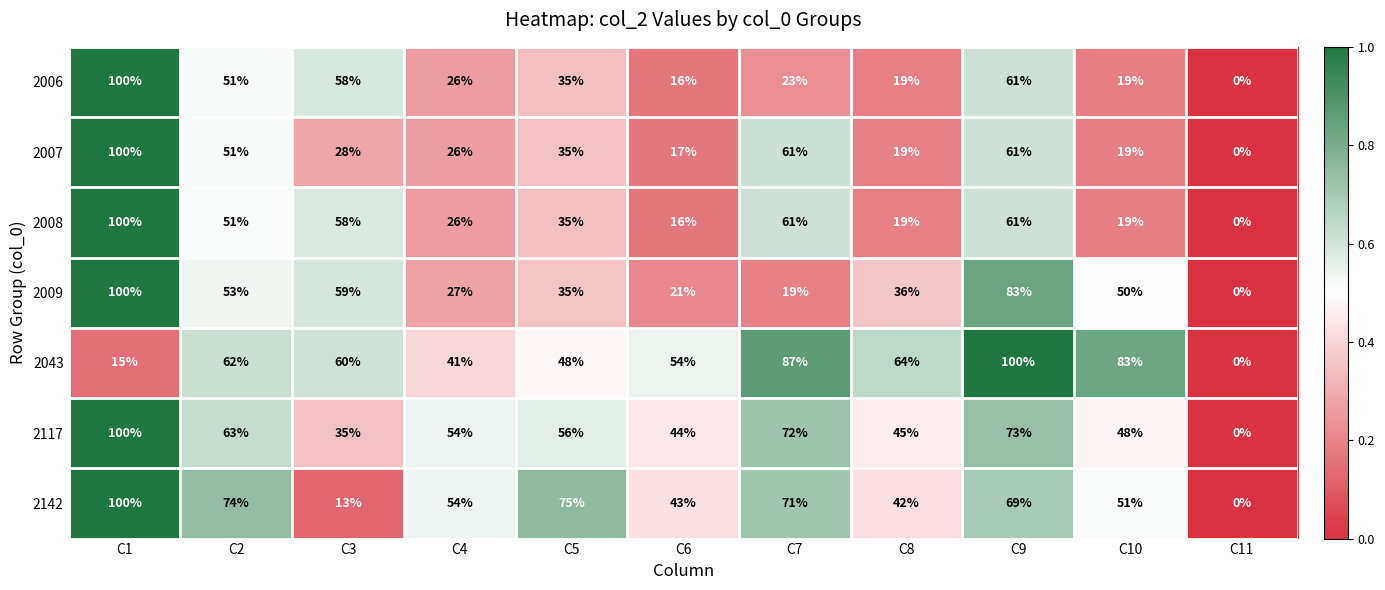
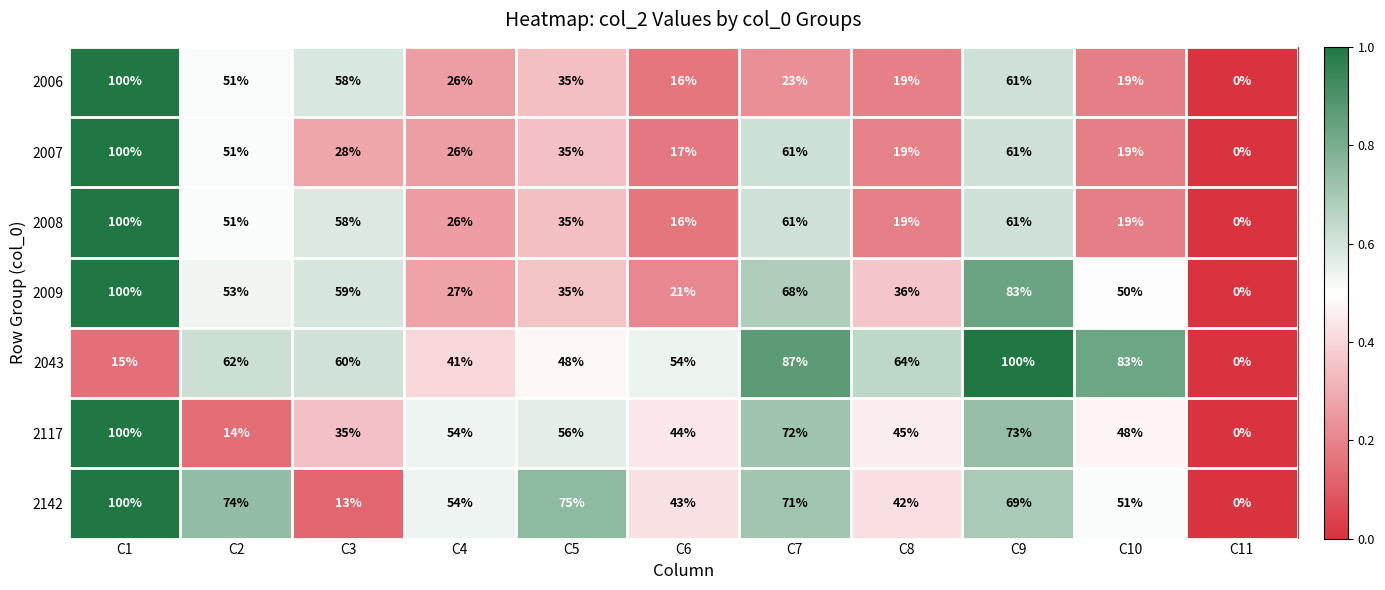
  {
    "2006": {
      "C1": "100%",
      "C2": "51%",
      "C3": "58%",
      "C4": "26%",
      "C5": "35%",
      "C6": "16%",
      "C7": "23%",
      "C8": "19%",
      "C9": "61%",
      "C10": "19%",
      "C11": "0%"
    },
    "2007": {
      "C1": "100%",
      "C2": "51%",
      "C3": "28%",
      "C4": "26%",
      "C5": "35%",
      "C6": "17%",
      "C7": "61%",
      "C8": "19%",
      "C9": "61%",
      "C10": "19%",
      "C11": "0%"
    },
    "2008": {
      "C1": "100%",
      "C2": "51%",
      "C3": "58%",
      "C4": "26%",
      "C5": "35%",
      "C6": "16%",
      "C7": "61%",
      "C8": "19%",
      "C9": "61%",
      "C10": "19%",
      "C11": "0%"
    },
    "2009": {
      "C1": "100%",
      "C2": "53%",
      "C3": "59%",
      "C4": "27%",
      "C5": "35%",
      "C6": "21%",
-     "C7": "19%",
+     "C7": "68%",
      "C8": "36%",
      "C9": "83%",
      "C10": "50%",
      "C11": "0%"
    },
    "2043": {
      "C1": "15%",
      "C2": "62%",
      "C3": "60%",
      "C4": "41%",
      "C5": "48%",
      "C6": "54%",
      "C7": "87%",
      "C8": "64%",
      "C9": "100%",
      "C10": "83%",
      "C11": "0%"
    },
    "2117": {
      "C1": "100%",
-     "C2": "63%",
+     "C2": "14%",
      "C3": "35%",
      "C4": "54%",
      "C5": "56%",
      "C6": "44%",
      "C7": "72%",
      "C8": "45%",
      "C9": "73%",
      "C10": "48%",
      "C11": "0%"
    },
    "2142": {
      "C1": "100%",
      "C2": "74%",
      "C3": "13%",
      "C4": "54%",
      "C5": "75%",
      "C6": "43%",
      "C7": "71%",
      "C8": "42%",
      "C9": "69%",
      "C10": "51%",
      "C11": "0%"
    }
  }
